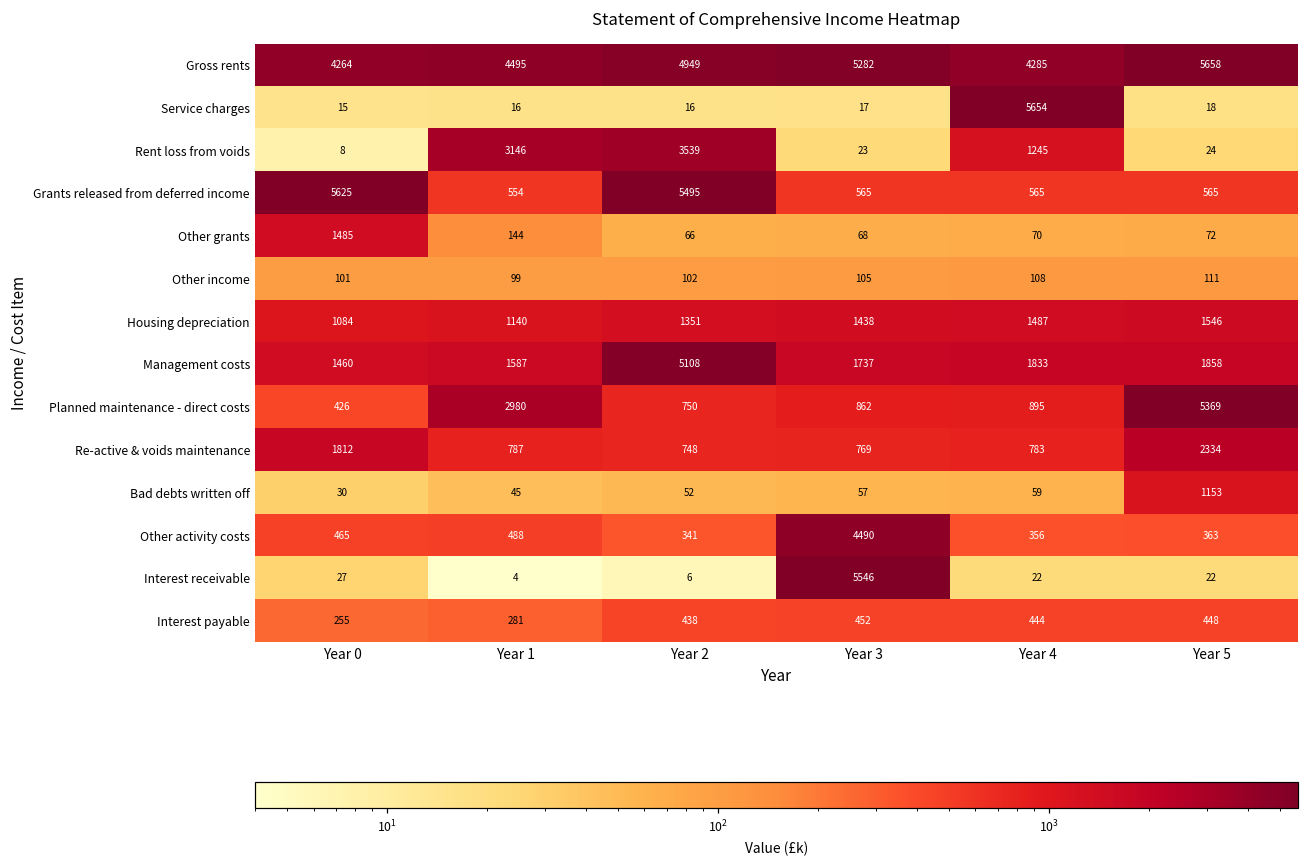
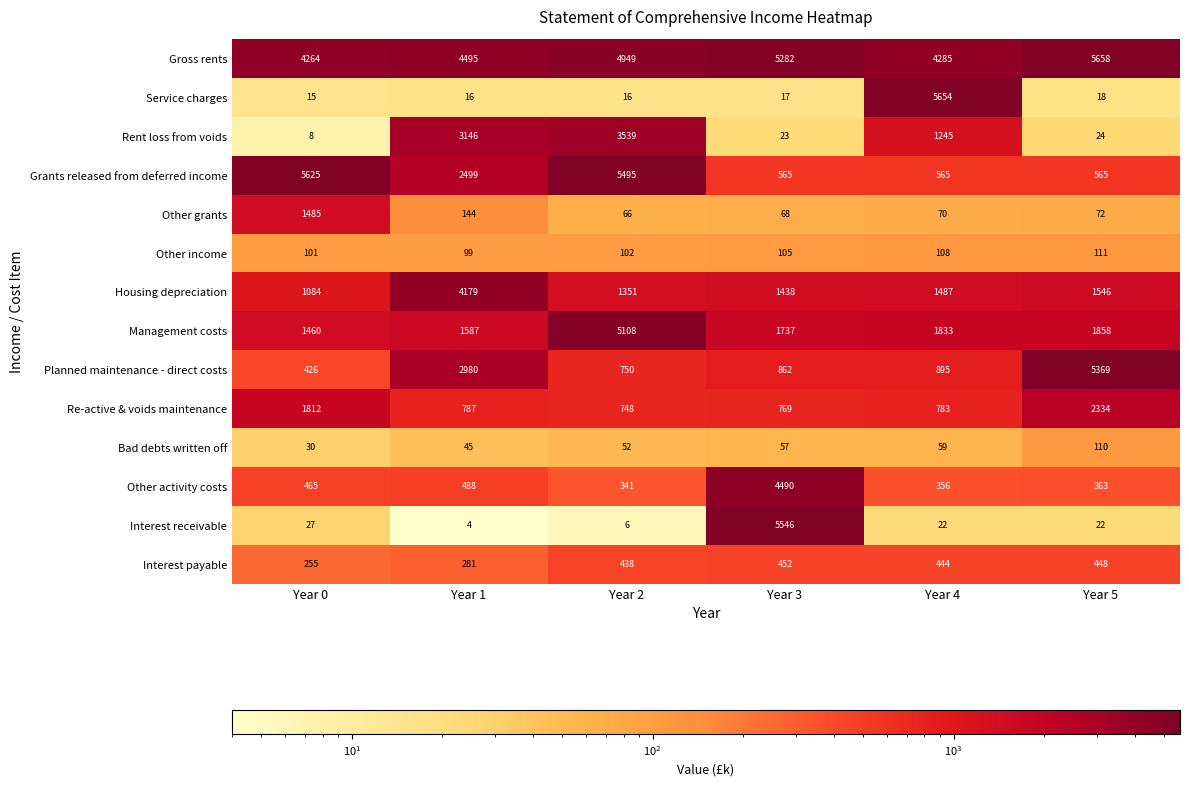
  {
    "Gross rents": {
      "Year 0": 4264,
      "Year 1": 4495,
      "Year 2": 4949,
      "Year 3": 5282,
      "Year 4": 4285,
      "Year 5": 5658
    },
    "Service charges": {
      "Year 0": 15,
      "Year 1": 16,
      "Year 2": 16,
      "Year 3": 17,
      "Year 4": 5654,
      "Year 5": 18
    },
    "Rent loss from voids": {
      "Year 0": 8,
      "Year 1": 3146,
      "Year 2": 3539,
      "Year 3": 23,
      "Year 4": 1245,
      "Year 5": 24
    },
    "Grants released from deferred income": {
      "Year 0": 5625,
-     "Year 1": 554,
+     "Year 1": 2499,
      "Year 2": 5495,
      "Year 3": 565,
      "Year 4": 565,
      "Year 5": 565
    },
    "Other grants": {
      "Year 0": 1485,
      "Year 1": 144,
      "Year 2": 66,
      "Year 3": 68,
      "Year 4": 70,
      "Year 5": 72
    },
    "Other income": {
      "Year 0": 101,
      "Year 1": 99,
      "Year 2": 102,
      "Year 3": 105,
      "Year 4": 108,
      "Year 5": 111
    },
    "Housing depreciation": {
      "Year 0": 1084,
-     "Year 1": 1140,
+     "Year 1": 4179,
      "Year 2": 1351,
      "Year 3": 1438,
      "Year 4": 1487,
      "Year 5": 1546
    },
    "Management costs": {
      "Year 0": 1460,
      "Year 1": 1587,
      "Year 2": 5108,
      "Year 3": 1737,
      "Year 4": 1833,
      "Year 5": 1858
    },
    "Planned maintenance - direct costs": {
      "Year 0": 426,
      "Year 1": 2980,
      "Year 2": 750,
      "Year 3": 862,
      "Year 4": 895,
      "Year 5": 5369
    },
    "Re-active & voids maintenance": {
      "Year 0": 1812,
      "Year 1": 787,
      "Year 2": 748,
      "Year 3": 769,
      "Year 4": 783,
      "Year 5": 2334
    },
    "Bad debts written off": {
      "Year 0": 30,
      "Year 1": 45,
      "Year 2": 52,
      "Year 3": 57,
      "Year 4": 59,
-     "Year 5": 1153
+     "Year 5": 110
    },
    "Other activity costs": {
      "Year 0": 465,
      "Year 1": 488,
      "Year 2": 341,
      "Year 3": 4490,
      "Year 4": 356,
      "Year 5": 363
    },
    "Interest receivable": {
      "Year 0": 27,
      "Year 1": 4,
      "Year 2": 6,
      "Year 3": 5546,
      "Year 4": 22,
      "Year 5": 22
    },
    "Interest payable": {
      "Year 0": 255,
      "Year 1": 281,
      "Year 2": 438,
      "Year 3": 452,
      "Year 4": 444,
      "Year 5": 448
    }
  }
